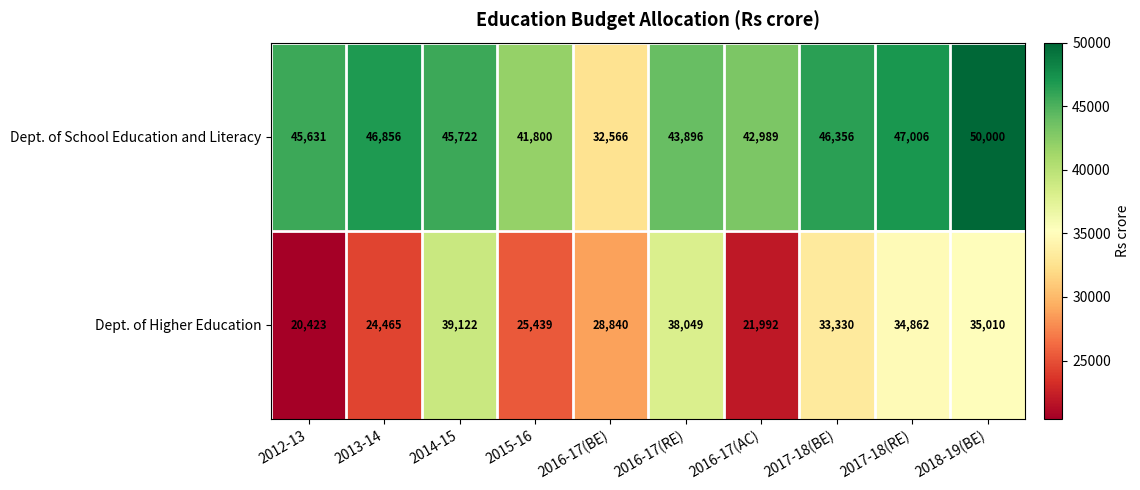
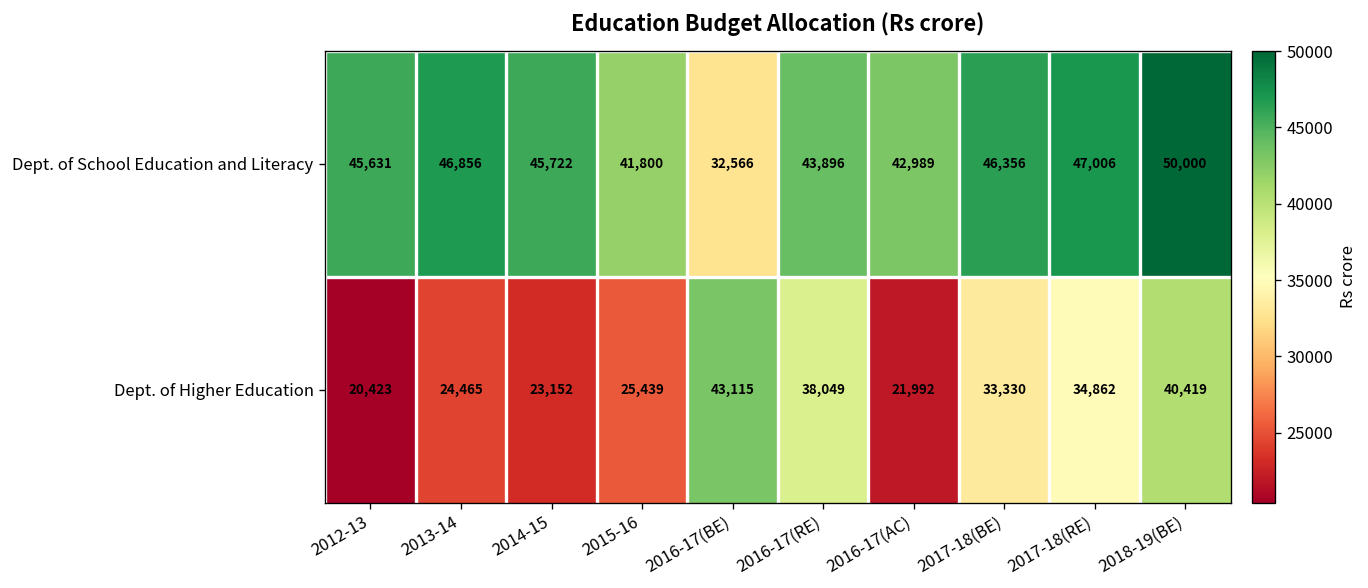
  {
    "Dept. of School Education and Literacy": {
      "2012-13": "45,631",
      "2013-14": "46,856",
      "2014-15": "45,722",
      "2015-16": "41,800",
      "2016-17(BE)": "32,566",
      "2016-17(RE)": "43,896",
      "2016-17(AC)": "42,989",
      "2017-18(BE)": "46,356",
      "2017-18(RE)": "47,006",
      "2018-19(BE)": "50,000"
    },
    "Dept. of Higher Education": {
      "2012-13": "20,423",
      "2013-14": "24,465",
-     "2014-15": "39,122",
+     "2014-15": "23,152",
      "2015-16": "25,439",
-     "2016-17(BE)": "28,840",
+     "2016-17(BE)": "43,115",
      "2016-17(RE)": "38,049",
      "2016-17(AC)": "21,992",
      "2017-18(BE)": "33,330",
      "2017-18(RE)": "34,862",
-     "2018-19(BE)": "35,010"
+     "2018-19(BE)": "40,419"
    }
  }
